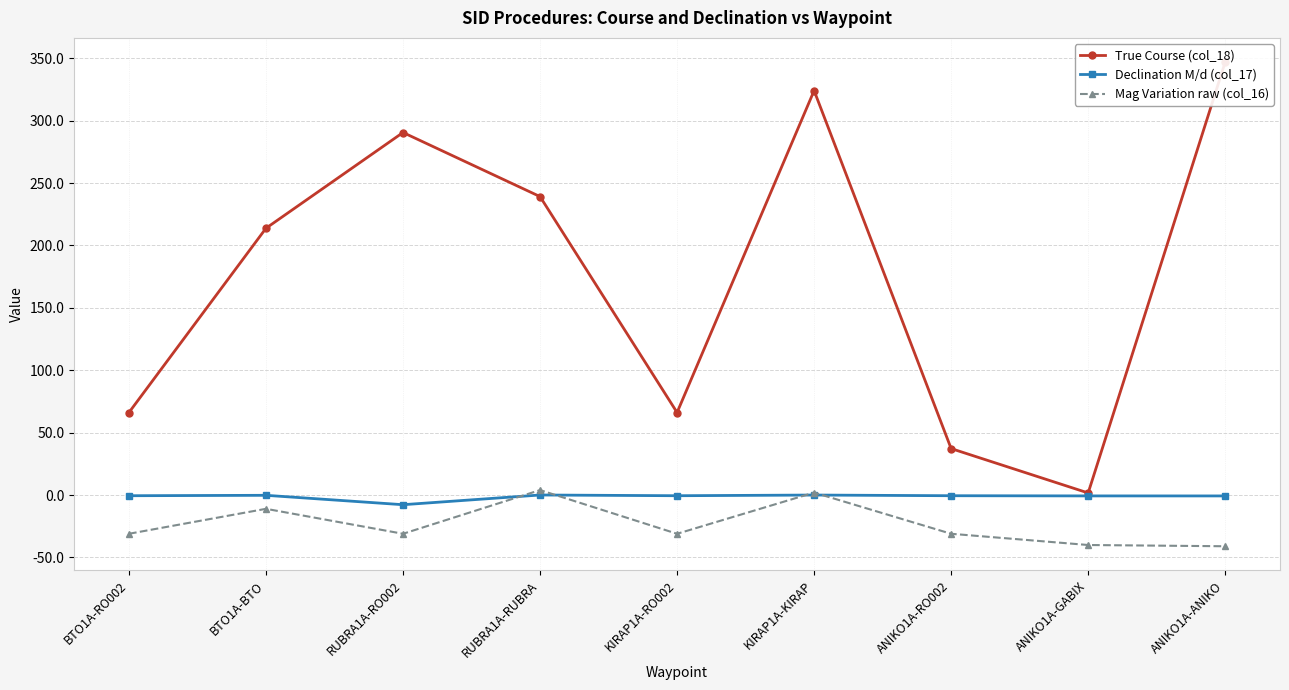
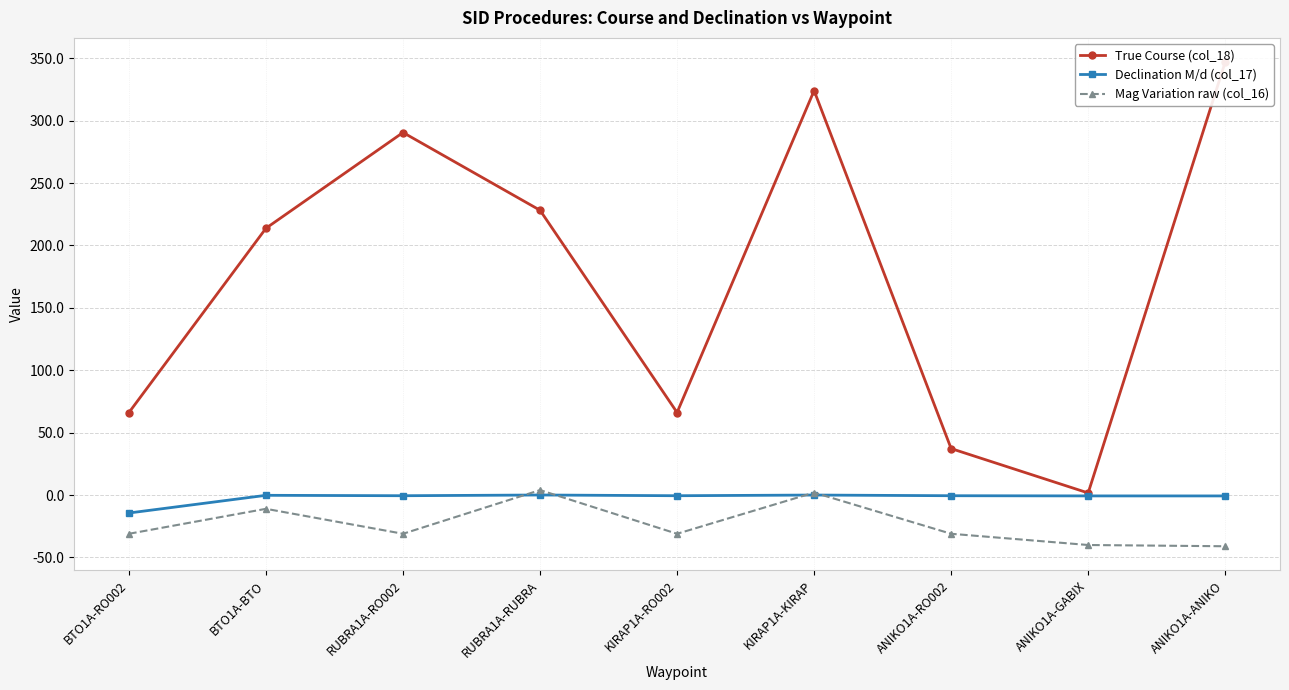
  {
    "True Course (col_18)": {
      "BTO1A-RO002": 66,
      "BTO1A-BTO": 214,
      "RUBRA1A-RO002": 290,
-     "RUBRA1A-RUBRA": 239,
+     "RUBRA1A-RUBRA": 228,
      "KIRAP1A-RO002": 66,
      "KIRAP1A-KIRAP": 324,
      "ANIKO1A-RO002": 37,
      "ANIKO1A-GABIX": 2
    },
    "Declination M/d (col_17)": {
-     "BTO1A-RO002": -1,
+     "BTO1A-RO002": -14,
      "BTO1A-BTO": 0,
-     "RUBRA1A-RO002": -8,
+     "RUBRA1A-RO002": -1,
      "RUBRA1A-RUBRA": 0,
      "KIRAP1A-RO002": -1,
      "ANIKO1A-RO002": -1,
      "ANIKO1A-GABIX": -1,
      "ANIKO1A-ANIKO": -1
    },
    "Mag Variation raw (col_16)": {
      "BTO1A-RO002": -31,
      "BTO1A-BTO": -11,
      "RUBRA1A-RO002": -31,
      "RUBRA1A-RUBRA": 4,
      "KIRAP1A-RO002": -31,
      "ANIKO1A-RO002": -31,
      "ANIKO1A-GABIX": -40,
      "ANIKO1A-ANIKO": -41
    }
  }
